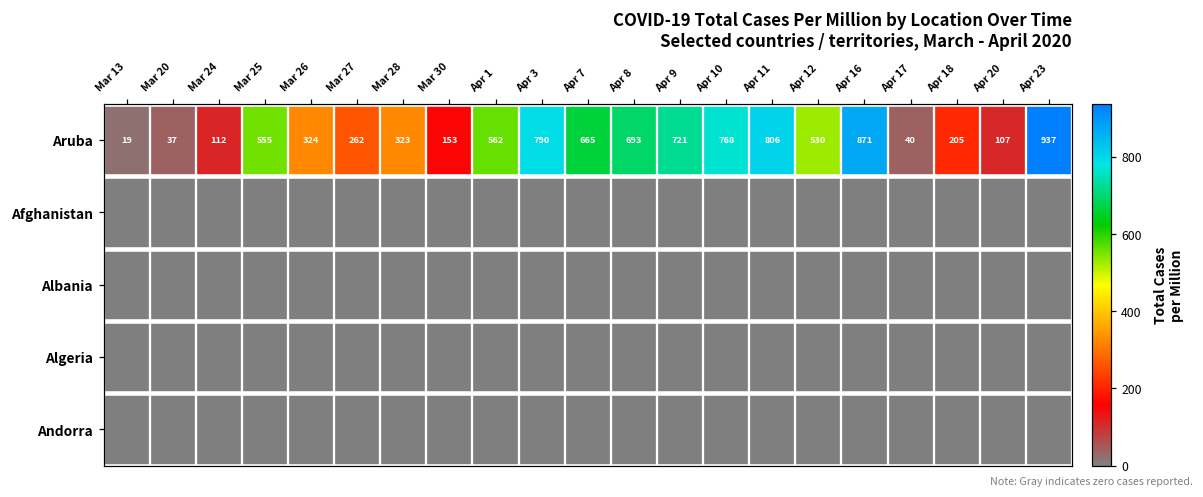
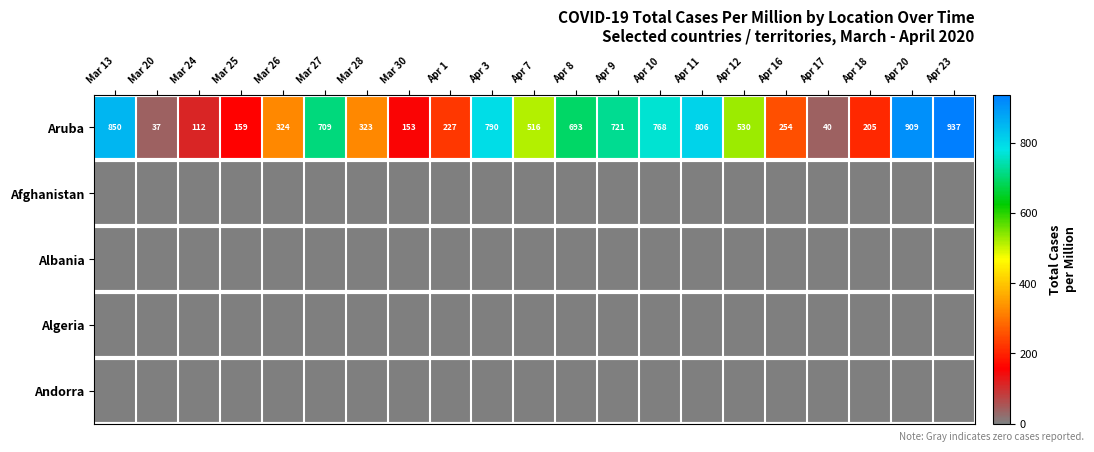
  {
    "Aruba": {
-     "Mar 13": 19,
+     "Mar 13": 850,
      "Mar 20": 37,
      "Mar 24": 112,
-     "Mar 25": 555,
+     "Mar 25": 159,
      "Mar 26": 324,
-     "Mar 27": 262,
+     "Mar 27": 709,
      "Mar 28": 323,
      "Mar 30": 153,
-     "Apr 1": 562,
+     "Apr 1": 227,
      "Apr 3": 790,
-     "Apr 7": 665,
+     "Apr 7": 516,
      "Apr 8": 693,
      "Apr 9": 721,
      "Apr 10": 768,
      "Apr 11": 806,
      "Apr 12": 530,
-     "Apr 16": 871,
+     "Apr 16": 254,
      "Apr 17": 40,
      "Apr 18": 205,
-     "Apr 20": 107,
+     "Apr 20": 909,
      "Apr 23": 937
    }
  }
